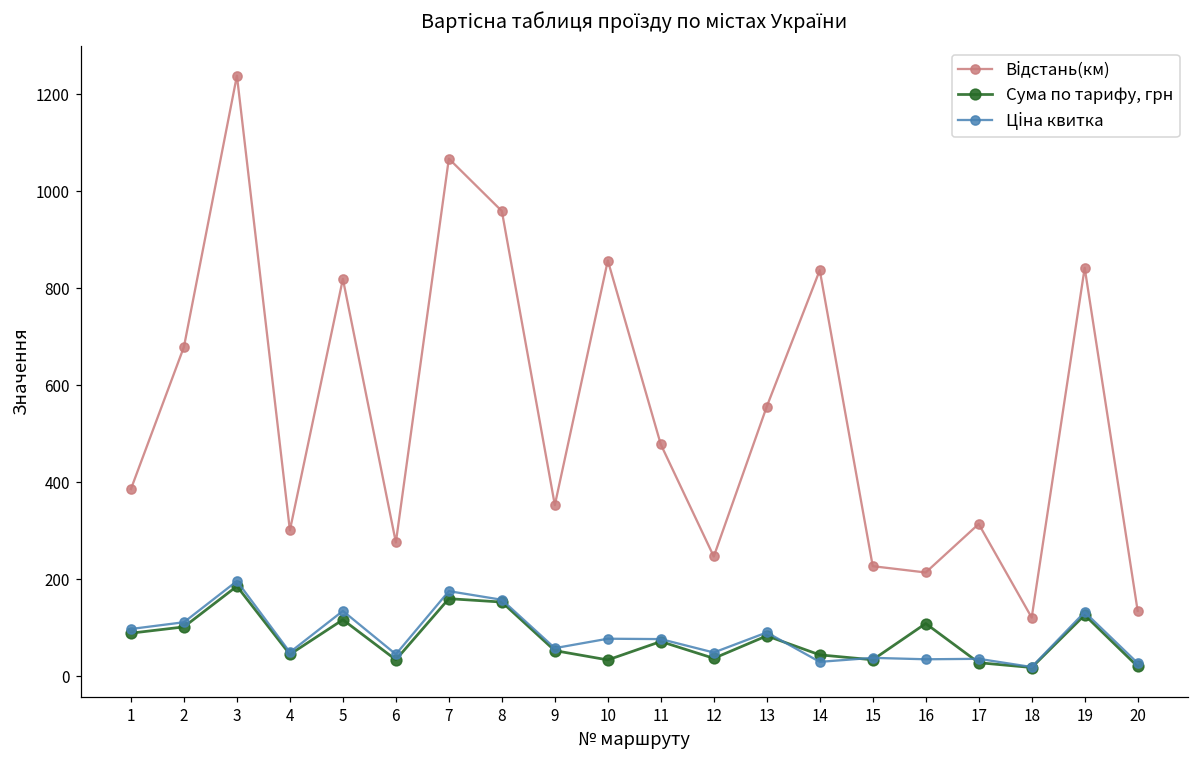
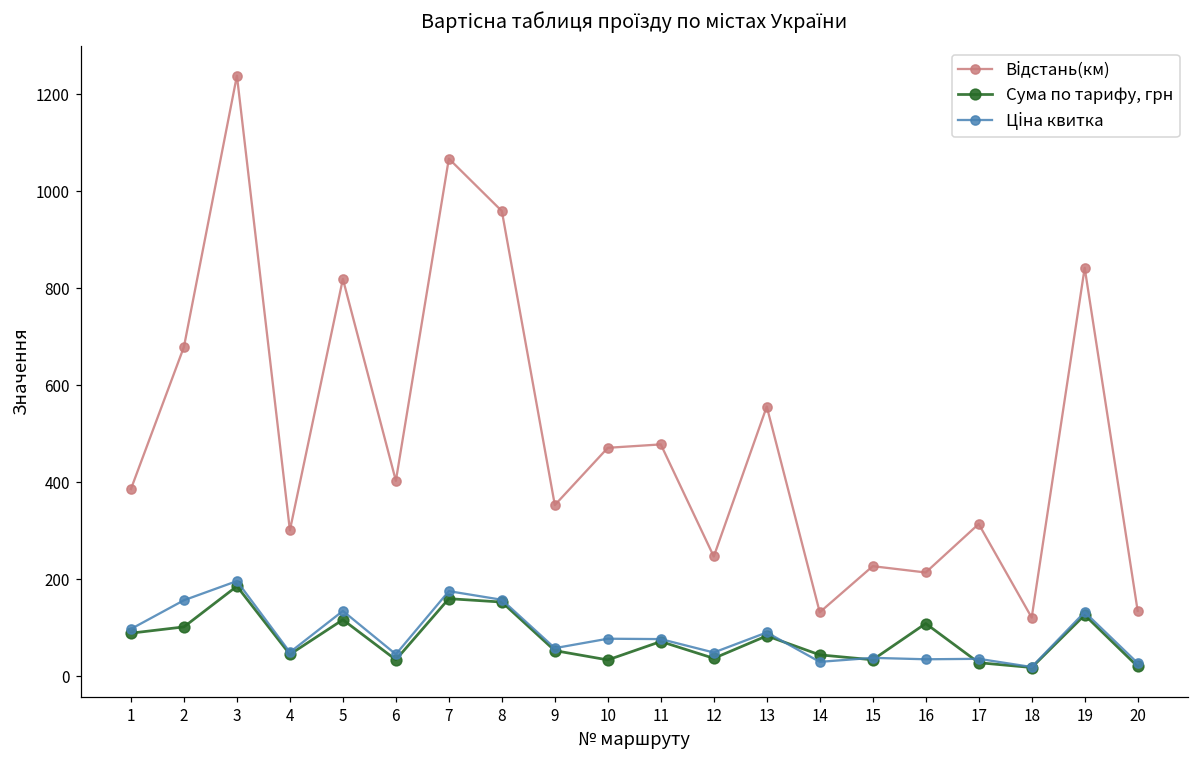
  {
    "Відстань(км)": {
      "1": 390,
      "2": 680,
      "3": 1240,
      "4": 300,
      "5": 820,
-     "6": 280,
+     "6": 400,
      "7": 1070,
      "8": 960,
      "9": 350,
-     "10": 860,
+     "10": 470,
      "11": 480,
      "12": 250,
      "13": 560,
-     "14": 840,
+     "14": 130,
      "15": 230,
      "16": 210,
      "17": 310,
      "18": 120,
      "19": 840,
      "20": 140
    },
    "Сума по тарифу, грн": {
      "1": 90,
      "2": 100,
      "3": 190,
      "5": 120,
      "6": 30,
      "7": 160,
      "10": 30,
      "12": 40,
      "13": 80,
      "14": 40,
      "16": 110,
      "17": 30,
      "19": 130,
      "20": 20
    },
    "Ціна квитка": {
      "1": 100,
-     "2": 110,
+     "2": 160,
      "3": 200,
      "5": 130,
      "6": 50,
      "7": 180,
      "10": 80,
      "12": 50,
      "13": 90,
      "14": 30,
      "16": 40,
      "17": 40,
      "19": 130,
      "20": 30
    }
  }
